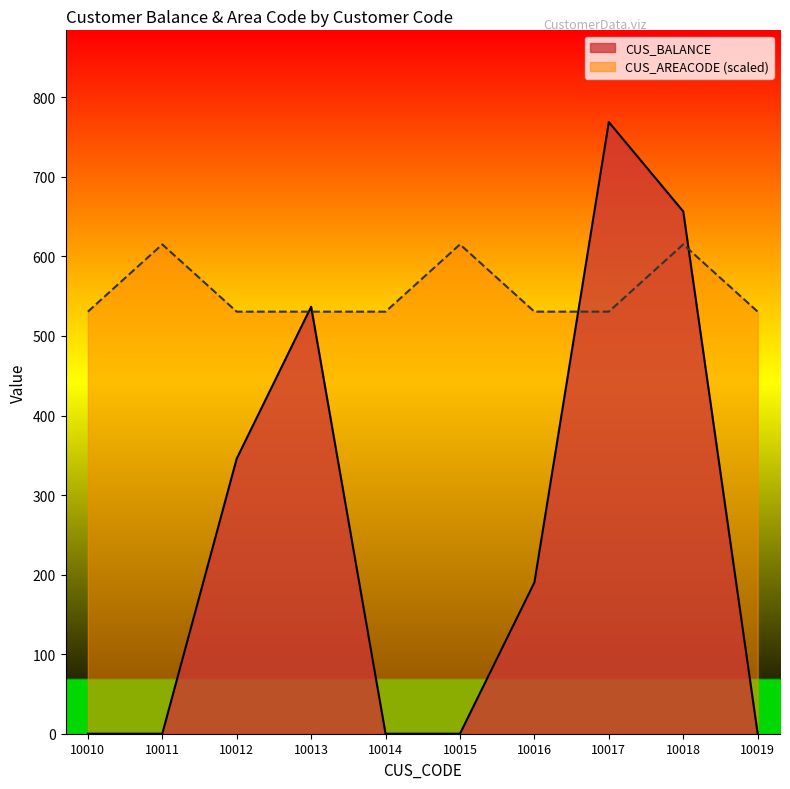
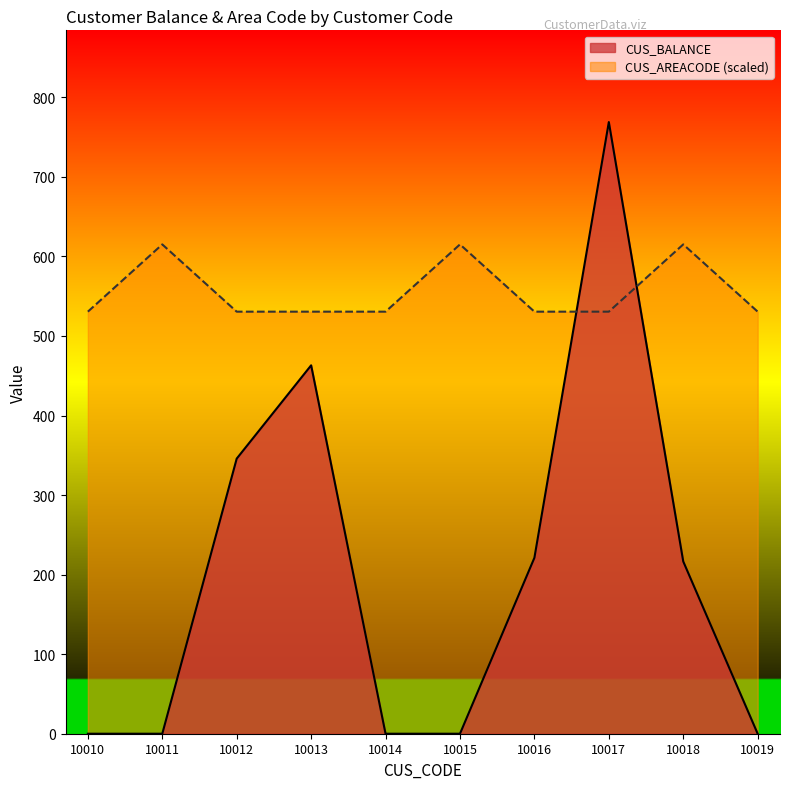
  {
    "CUS_BALANCE": {
      "10010": 0,
      "10011": 0,
      "10012": 350,
-     "10013": 540,
+     "10013": 460,
      "10014": 0,
      "10015": 0,
-     "10016": 190,
+     "10016": 220,
      "10017": 770,
-     "10018": 660,
+     "10018": 220,
      "10019": 0
    },
    "CUS_AREACODE (scaled)": {
      "10010": 530,
      "10011": 620,
      "10012": 530,
      "10013": 530,
      "10014": 530,
      "10015": 620,
      "10016": 530,
      "10017": 530,
      "10018": 620,
      "10019": 530
    }
  }
